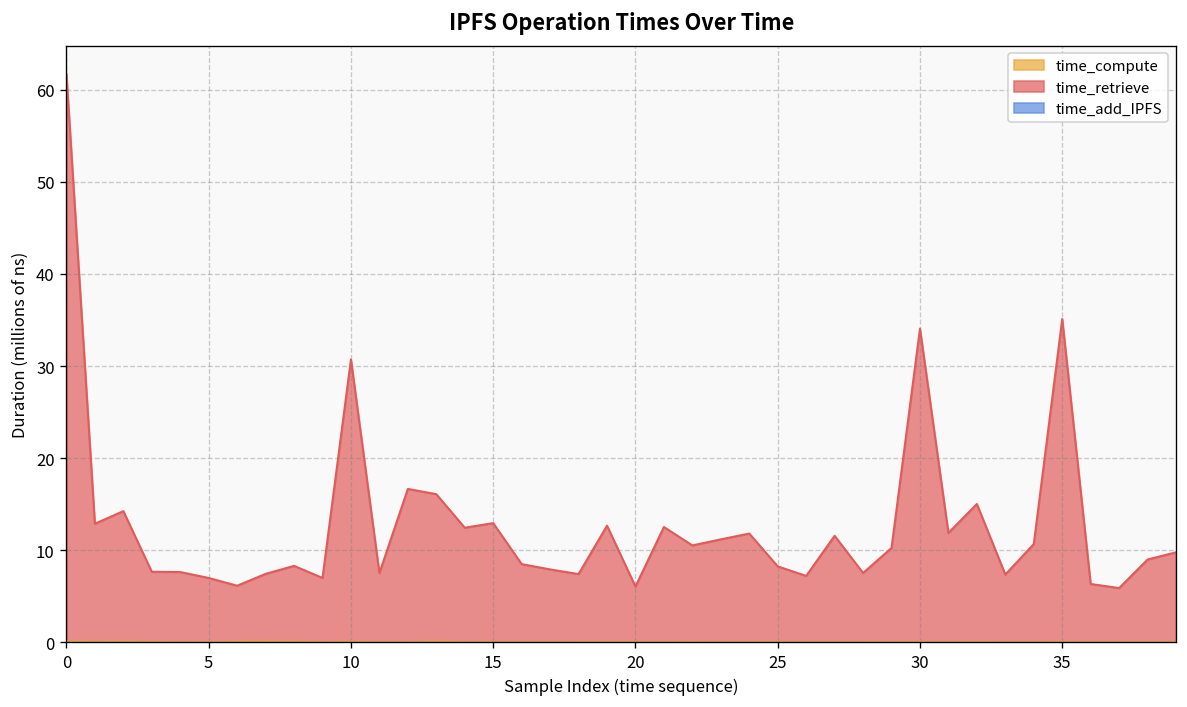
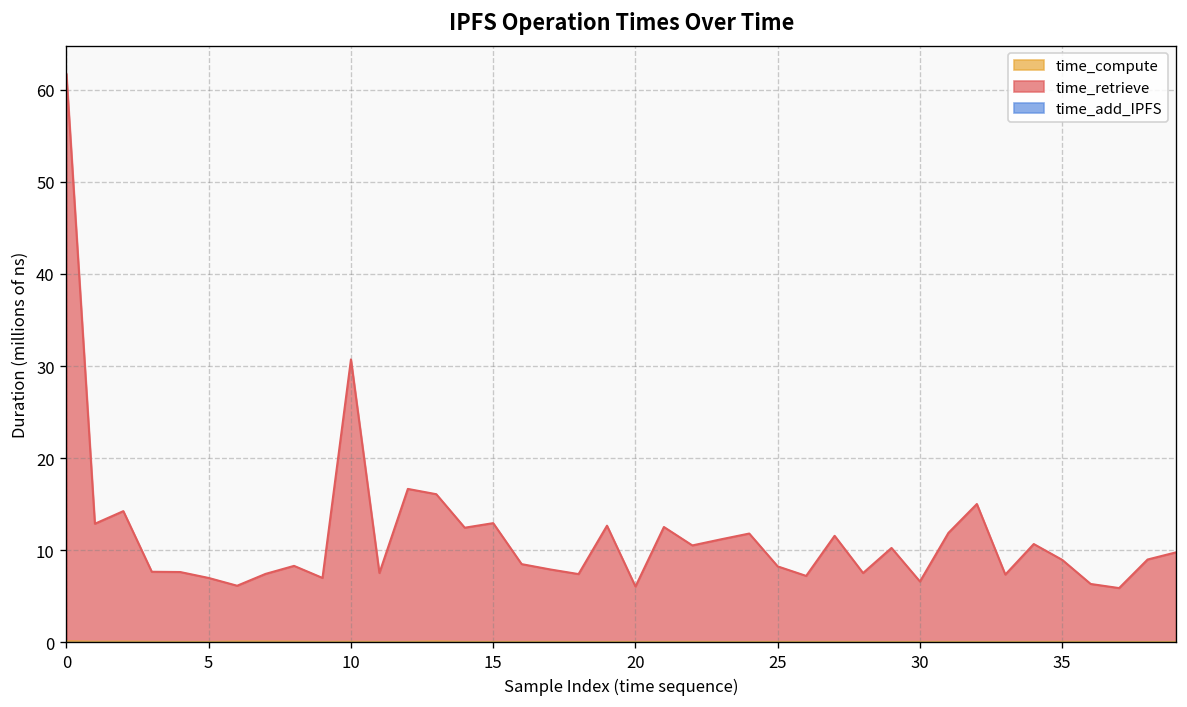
  {
    "time_retrieve": {
      "0": 62,
      "5": 7,
      "10": 31,
      "15": 13,
      "20": 6,
      "25": 8,
-     "30": 34,
-     "35": 35
+     "30": 7,
+     "35": 9
    }
  }
